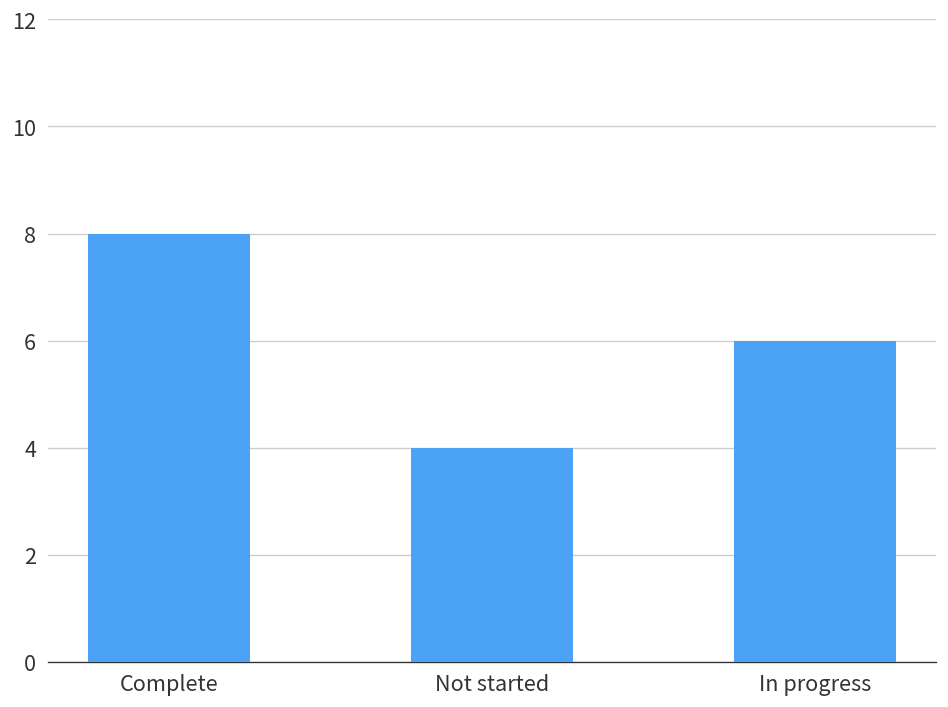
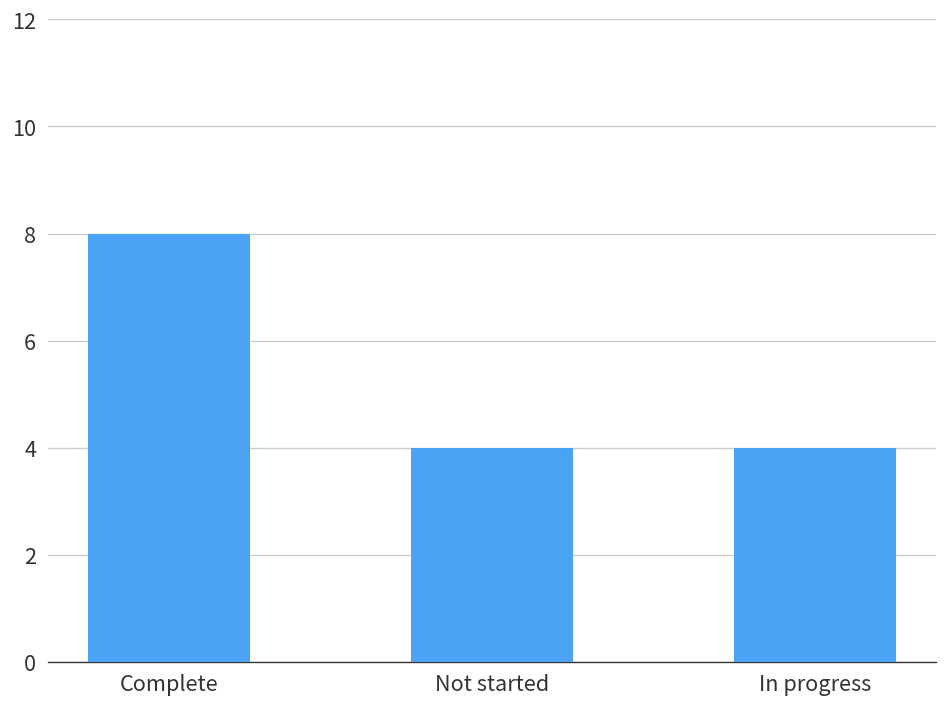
  {
    "Complete": 8,
    "Not started": 4,
-   "In progress": 6
+   "In progress": 4
  }
